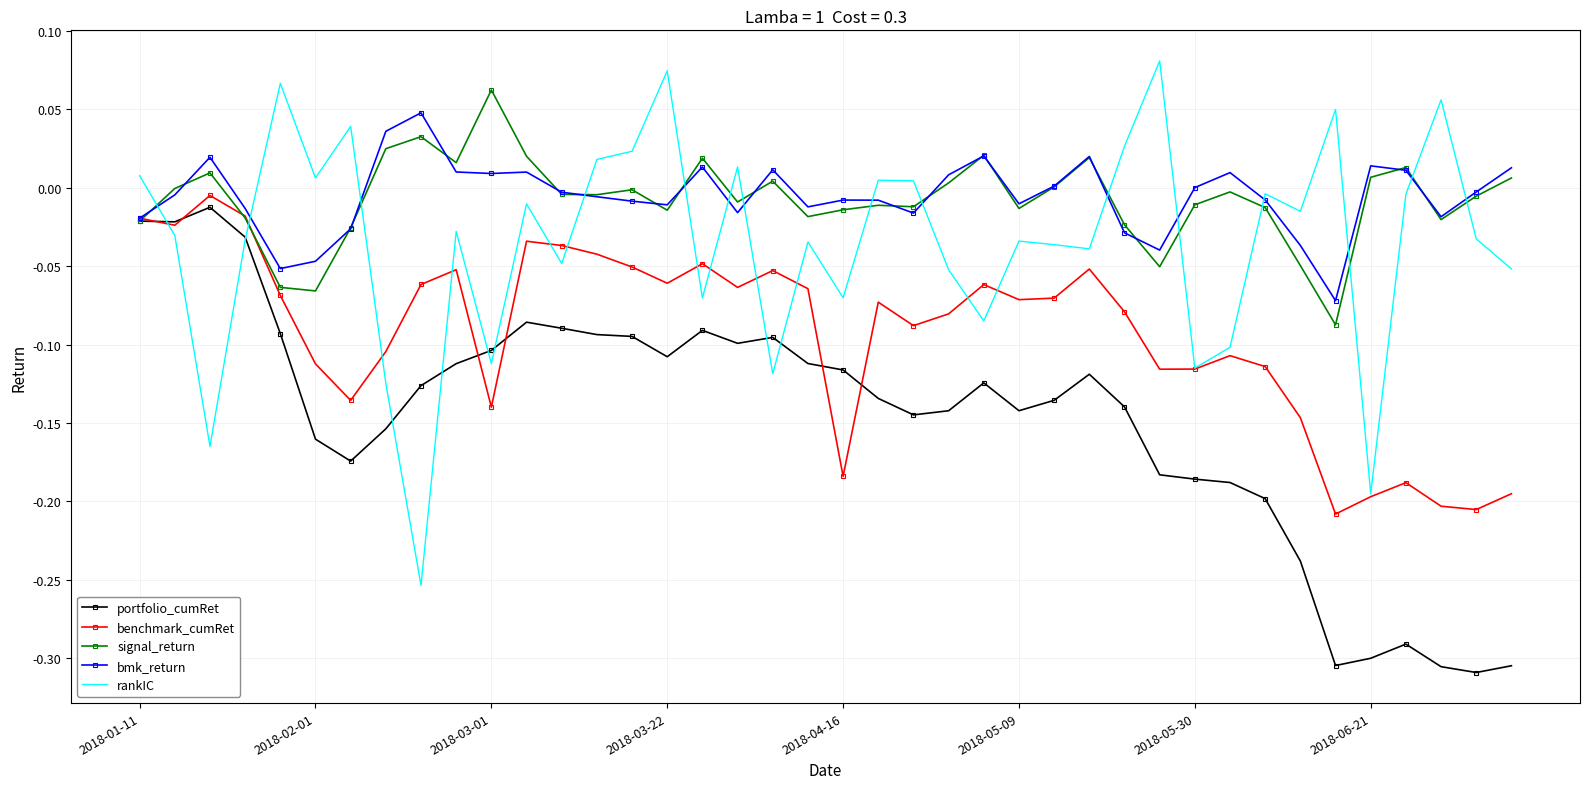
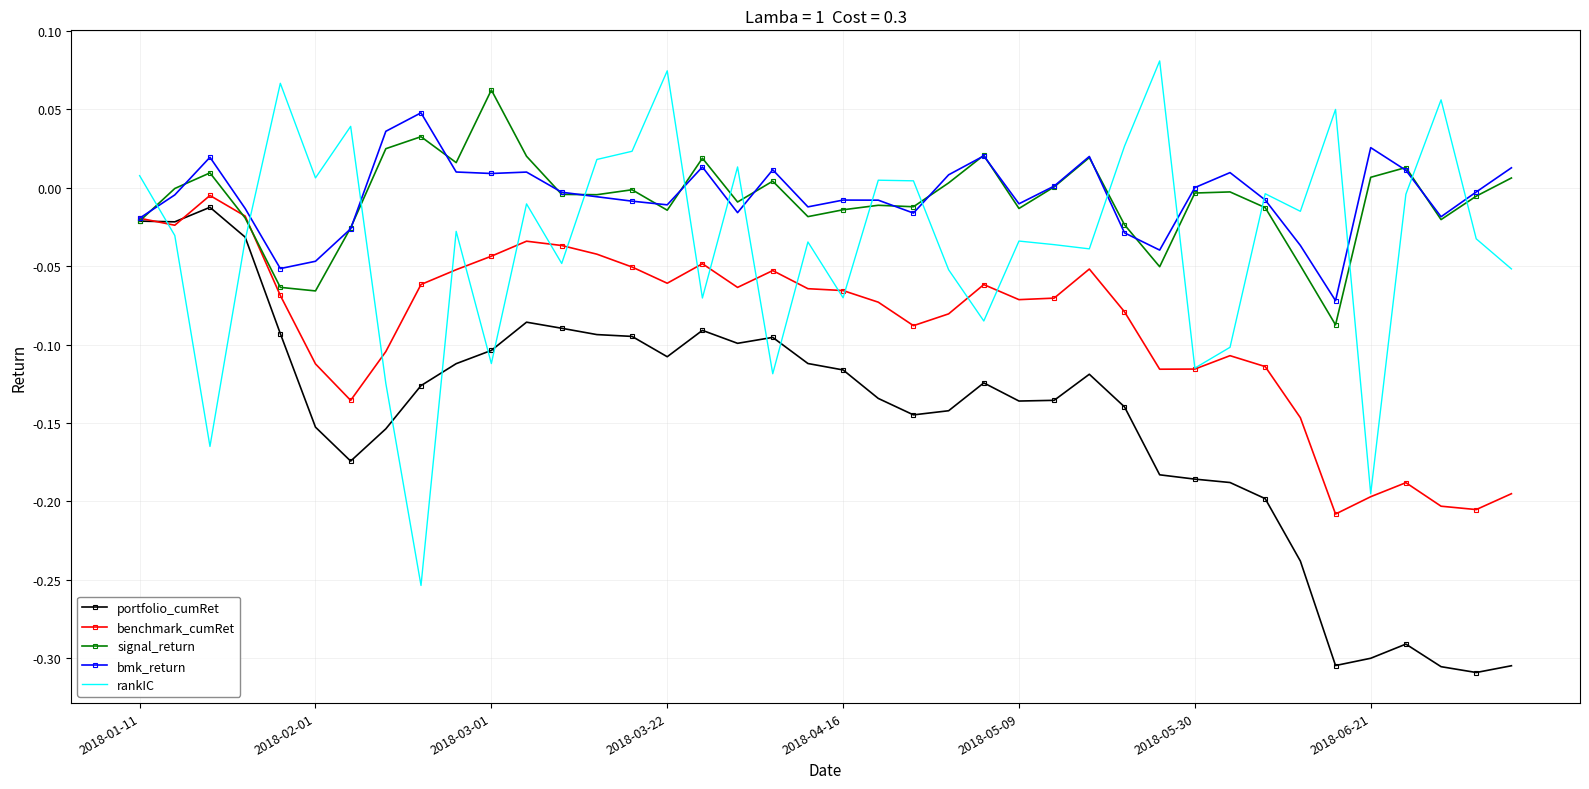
  {
    "portfolio_cumRet": {
-     "2018-02-01": -0.160,
+     "2018-02-01": -0.153,
      "2018-03-01": -0.104,
      "2018-03-22": -0.108,
      "2018-04-16": -0.116,
-     "2018-05-09": -0.142,
+     "2018-05-09": -0.136,
      "2018-05-30": -0.186,
      "2018-06-21": -0.300
    },
    "benchmark_cumRet": {
      "2018-02-01": -0.112,
-     "2018-03-01": -0.140,
+     "2018-03-01": -0.044,
      "2018-03-22": -0.061,
-     "2018-04-16": -0.184,
+     "2018-04-16": -0.066,
      "2018-05-09": -0.071,
      "2018-06-21": -0.197
    },
    "signal_return": {
      "2018-02-01": -0.066,
      "2018-03-01": 0.062,
      "2018-03-22": -0.014,
      "2018-04-16": -0.014,
      "2018-05-09": -0.013,
-     "2018-05-30": -0.011,
+     "2018-05-30": -0.003,
      "2018-06-21": 0.007
    },
    "bmk_return": {
      "2018-02-01": -0.047,
      "2018-03-01": 0.009,
      "2018-03-22": -0.011,
      "2018-04-16": -0.008,
      "2018-05-09": -0.010,
      "2018-05-30": 0.000,
-     "2018-06-21": 0.014
+     "2018-06-21": 0.026
    },
    "rankIC": {
      "2018-01-11": 0.008,
      "2018-02-01": 0.006,
      "2018-03-01": -0.112,
      "2018-03-22": 0.075,
      "2018-04-16": -0.070,
      "2018-05-09": -0.034,
      "2018-06-21": -0.195
    }
  }
